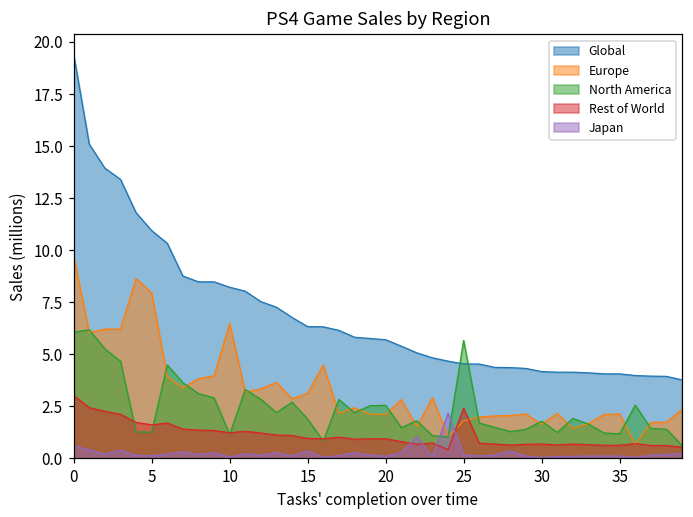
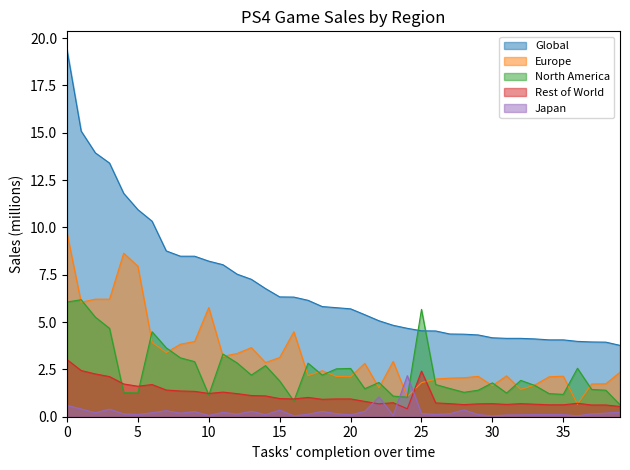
  {
    "Global": {
      "0": 19.4,
      "5": 10.9,
      "10": 8.2,
      "15": 6.3,
      "20": 5.7,
      "25": 4.5,
      "30": 4.2,
      "35": 4.1
    },
    "Europe": {
      "0": 9.7,
      "5": 8.0,
-     "10": 6.5,
+     "10": 5.8,
      "15": 3.1,
      "20": 2.1,
      "25": 1.8,
      "30": 1.6,
      "35": 2.1
    },
    "North America": {
      "0": 6.1,
      "5": 1.3,
      "15": 1.9,
      "20": 2.6,
      "25": 5.7,
      "30": 1.8,
      "35": 1.2
    },
    "Rest of World": {
      "0": 3.0,
      "5": 1.6,
      "15": 1.0,
      "20": 0.9,
      "25": 2.4,
      "30": 0.7,
      "35": 0.6
    },
    "Japan": {
      "0": 0.6,
      "5": 0.1,
      "10": 0.1,
      "15": 0.4,
      "20": 0.1,
      "25": 0.2,
      "30": 0.1,
      "35": 0.1
    }
  }
